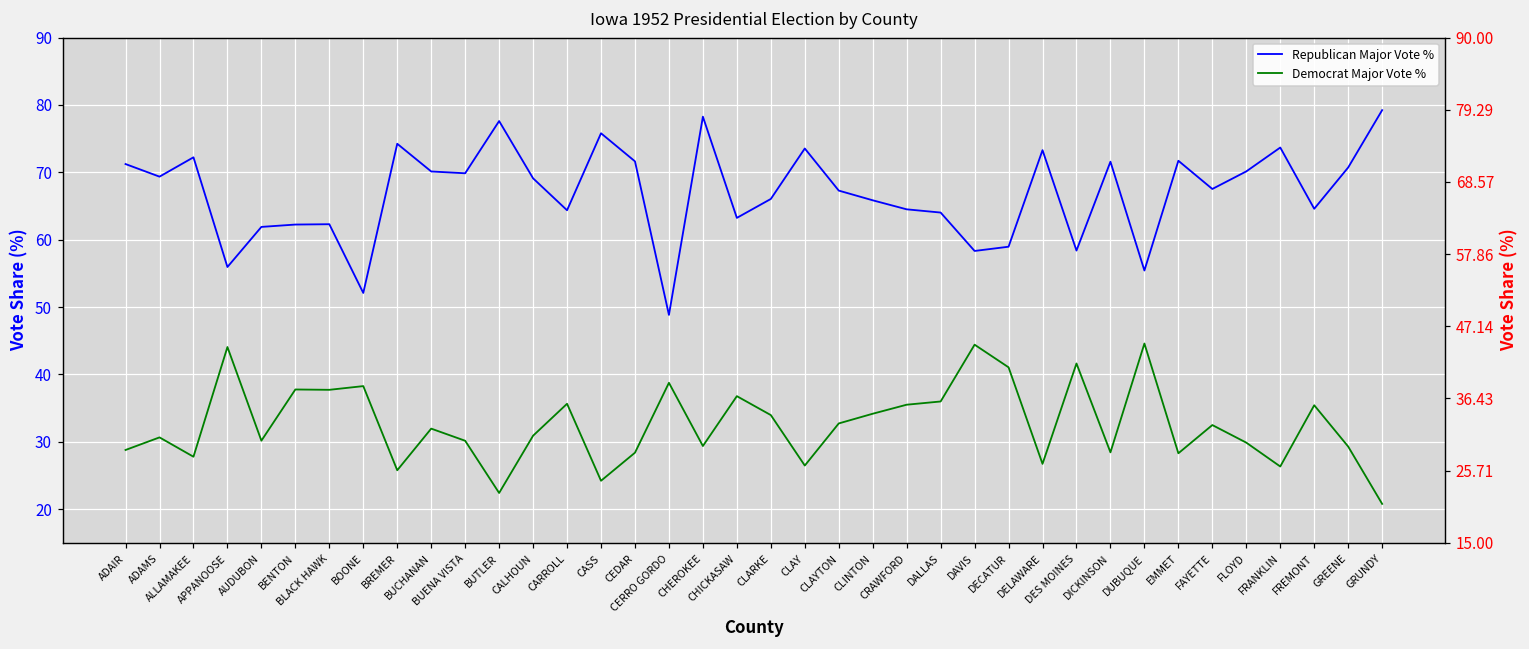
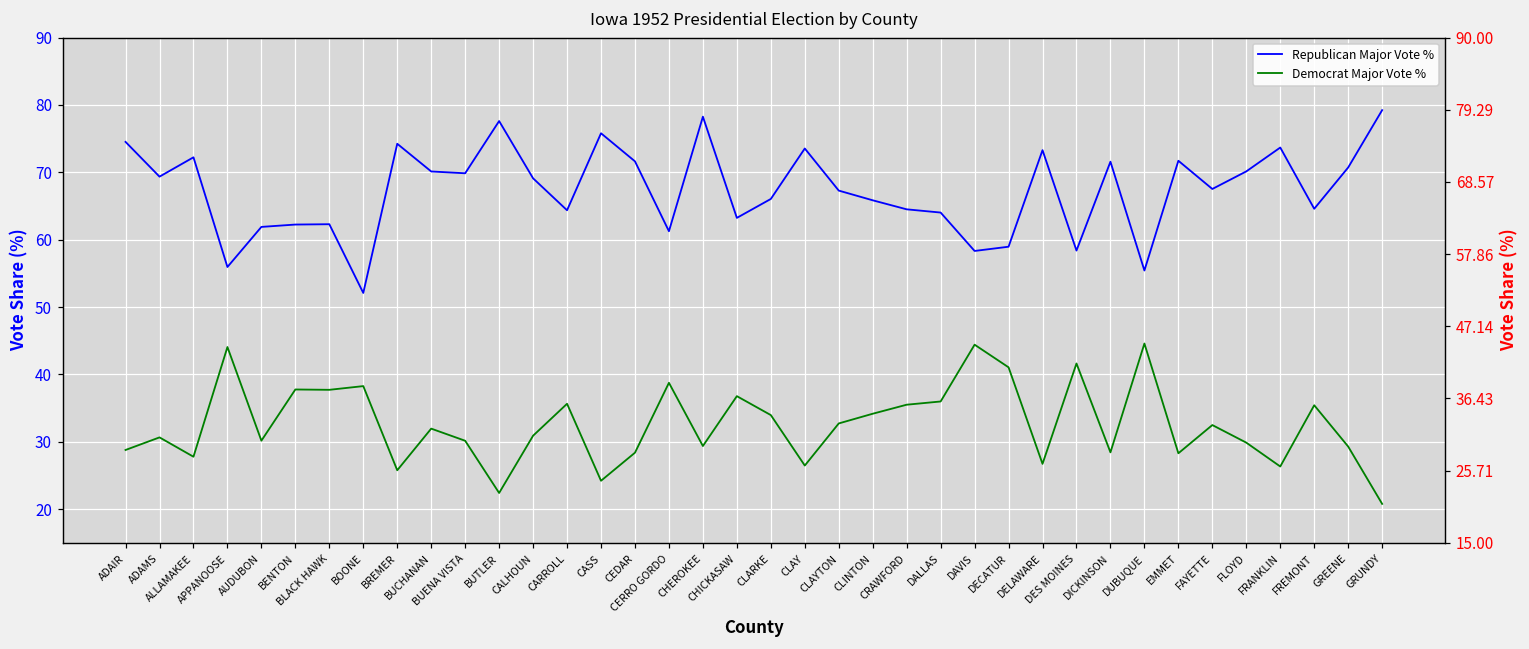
  {
    "Republican Major Vote %": {
-     "ADAIR": 71,
+     "ADAIR": 75,
      "ADAMS": 69,
      "ALLAMAKEE": 72,
      "APPANOOSE": 56,
      "AUDUBON": 62,
      "BENTON": 62,
      "BLACK HAWK": 62,
      "BOONE": 52,
      "BREMER": 74,
      "BUCHANAN": 70,
      "BUENA VISTA": 70,
      "BUTLER": 78,
      "CALHOUN": 69,
      "CARROLL": 64,
      "CASS": 76,
      "CEDAR": 72,
-     "CERRO GORDO": 49,
+     "CERRO GORDO": 61,
      "CHEROKEE": 78,
      "CHICKASAW": 63,
      "CLARKE": 66,
      "CLAY": 74,
      "CLAYTON": 67,
      "CLINTON": 66,
      "CRAWFORD": 65,
      "DALLAS": 64,
      "DAVIS": 58,
      "DECATUR": 59,
      "DELAWARE": 73,
      "DES MOINES": 58,
      "DICKINSON": 72,
      "DUBUQUE": 55,
      "EMMET": 72,
      "FAYETTE": 68,
      "FLOYD": 70,
      "FRANKLIN": 74,
      "FREMONT": 65,
      "GREENE": 71,
      "GRUNDY": 79
    },
    "Democrat Major Vote %": {
      "ADAIR": 29,
      "ADAMS": 31,
      "ALLAMAKEE": 28,
      "APPANOOSE": 44,
      "AUDUBON": 30,
      "BENTON": 38,
      "BLACK HAWK": 38,
      "BOONE": 38,
      "BREMER": 26,
      "BUCHANAN": 32,
      "BUENA VISTA": 30,
      "BUTLER": 22,
      "CALHOUN": 31,
      "CARROLL": 36,
      "CASS": 24,
      "CEDAR": 28,
      "CERRO GORDO": 39,
      "CHEROKEE": 29,
      "CHICKASAW": 37,
      "CLARKE": 34,
      "CLAY": 26,
      "CLAYTON": 33,
      "CLINTON": 34,
      "CRAWFORD": 36,
      "DALLAS": 36,
      "DAVIS": 44,
      "DECATUR": 41,
      "DELAWARE": 27,
      "DES MOINES": 42,
      "DICKINSON": 28,
      "DUBUQUE": 45,
      "EMMET": 28,
      "FAYETTE": 32,
      "FLOYD": 30,
      "FRANKLIN": 26,
      "FREMONT": 35,
      "GREENE": 29,
      "GRUNDY": 21
    }
  }
